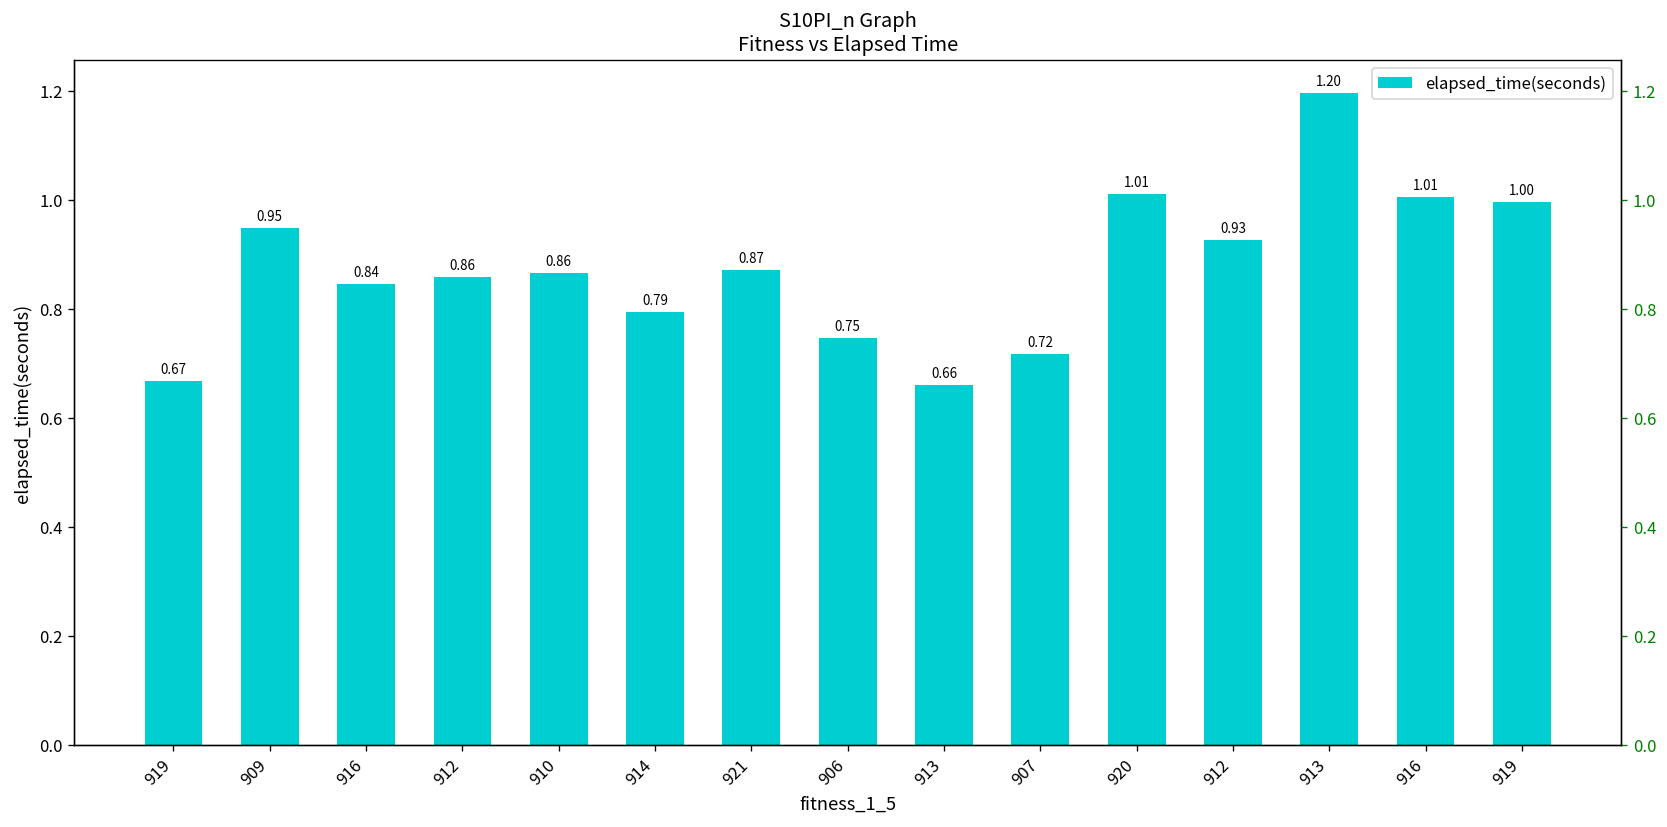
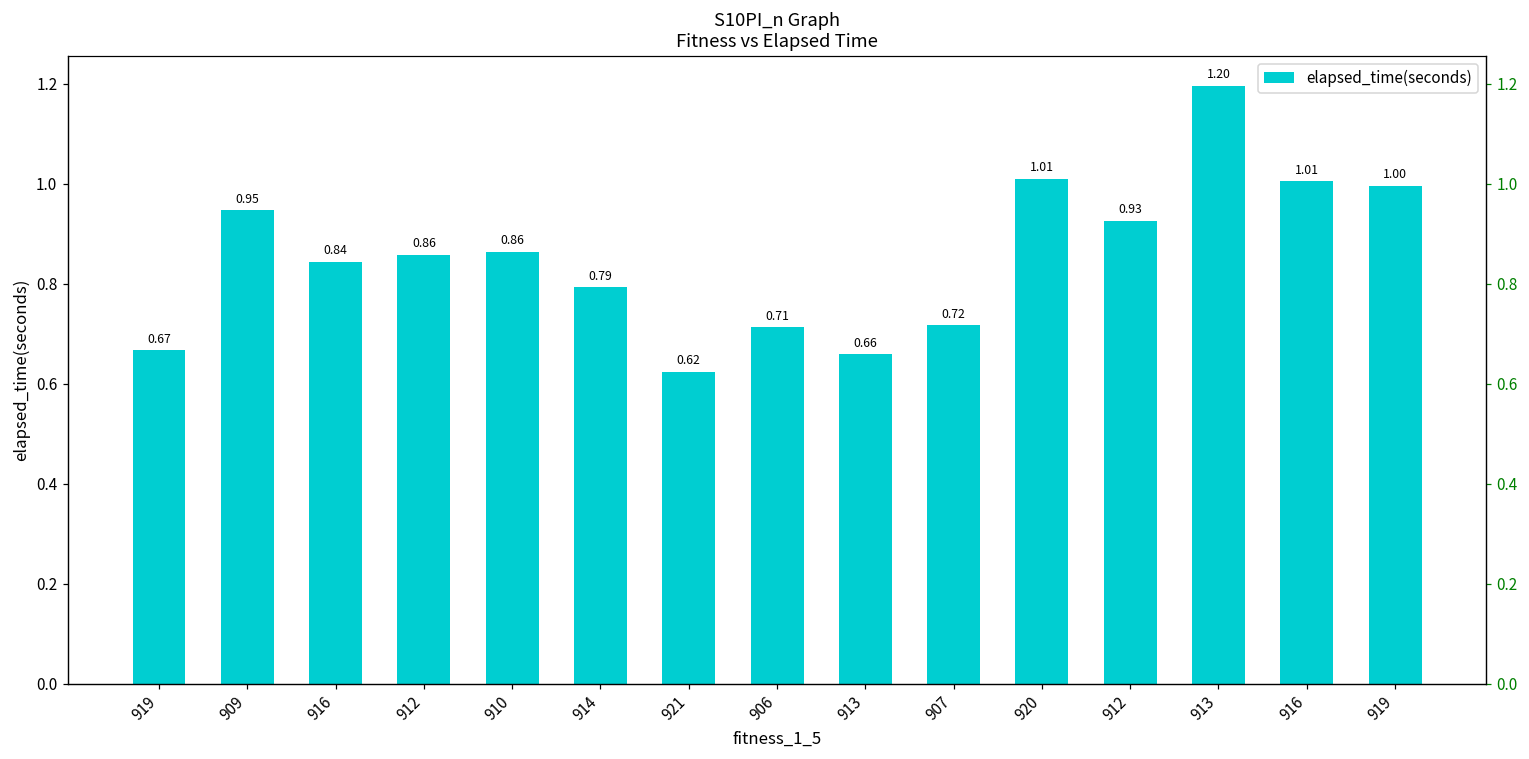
  {
    "909": 0.95,
    "910": 0.86,
    "914": 0.79,
-   "921": 0.87,
-   "906": 0.75,
+   "921": 0.62,
+   "906": 0.71,
    "907": 0.72,
    "920": 1.01
  }
